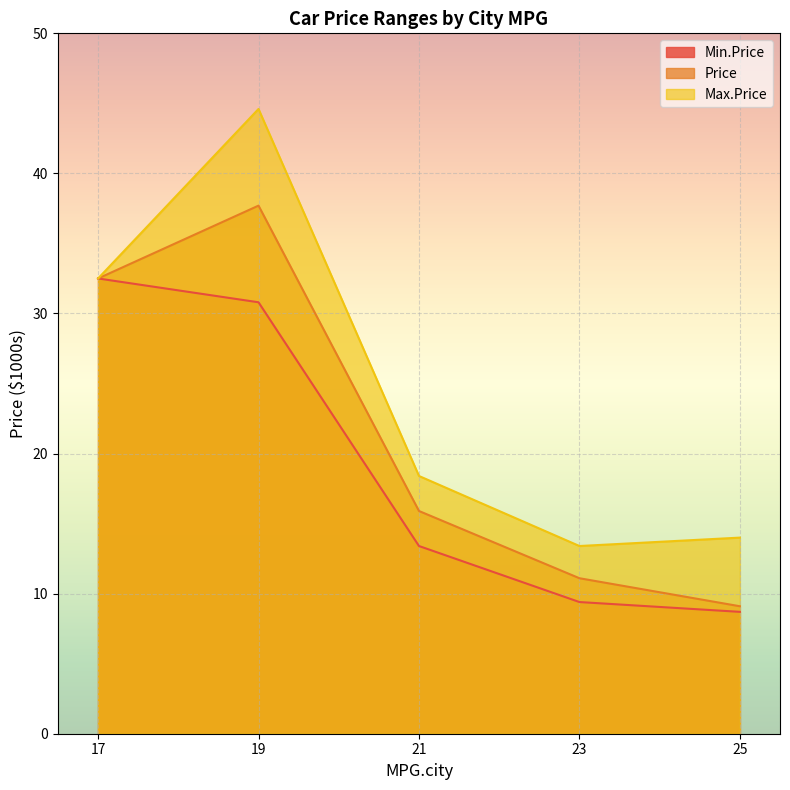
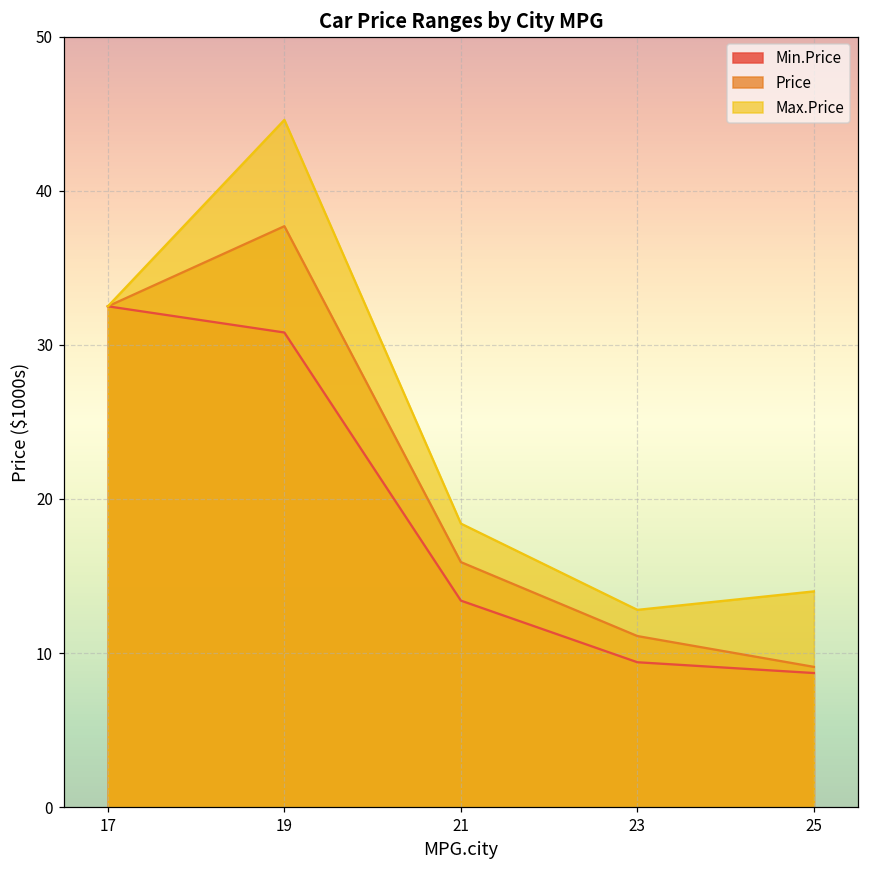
  {
    "Max.Price": {
      "19": 44.6,
      "21": 18.4,
-     "23": 13.4,
+     "23": 12.8,
      "25": 14.0
    }
  }
